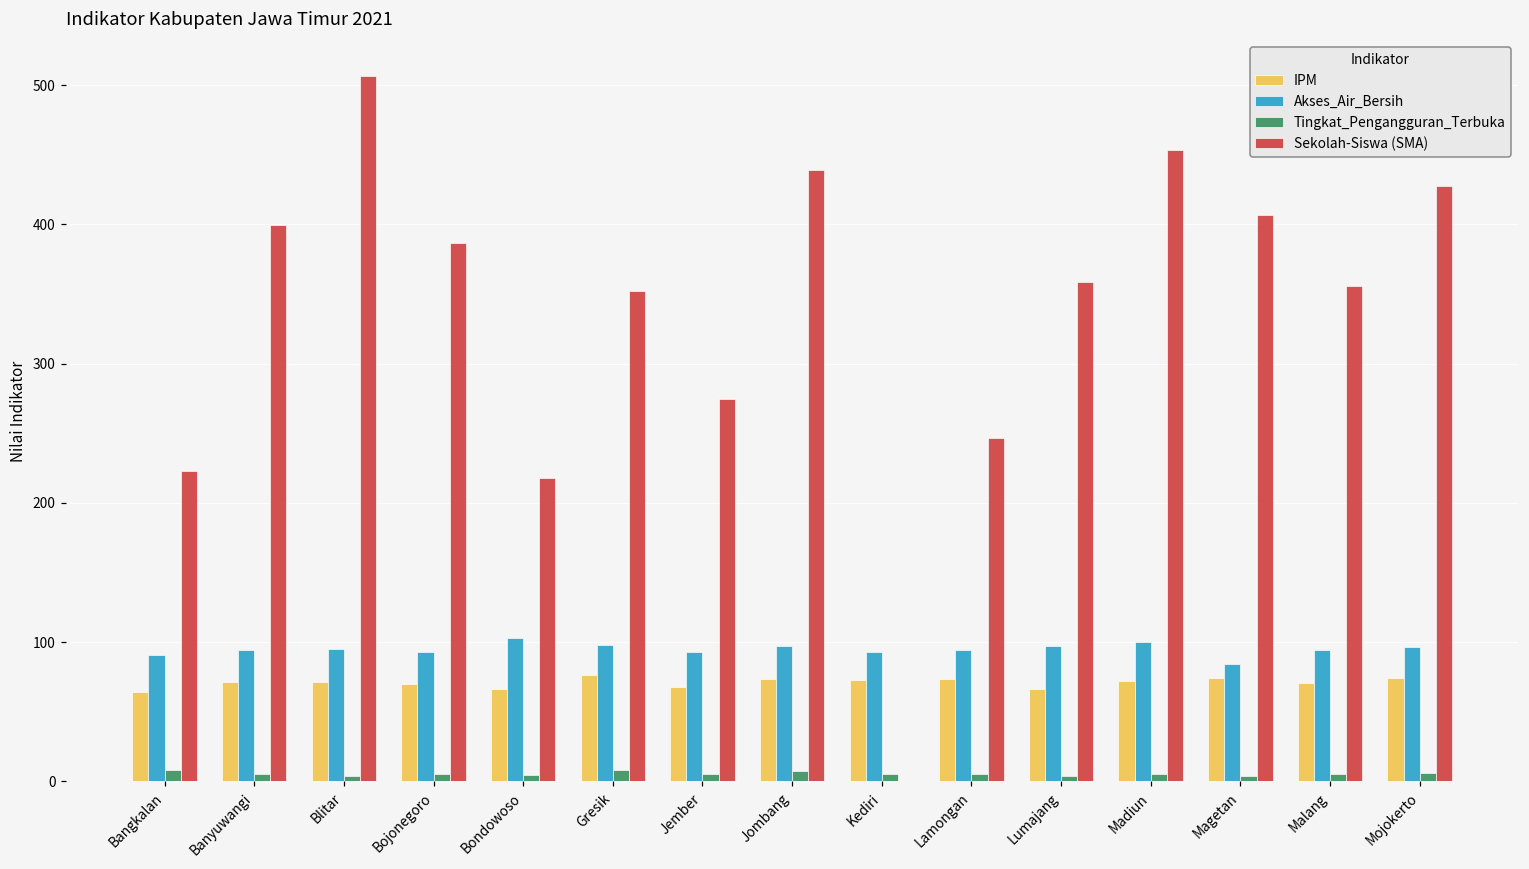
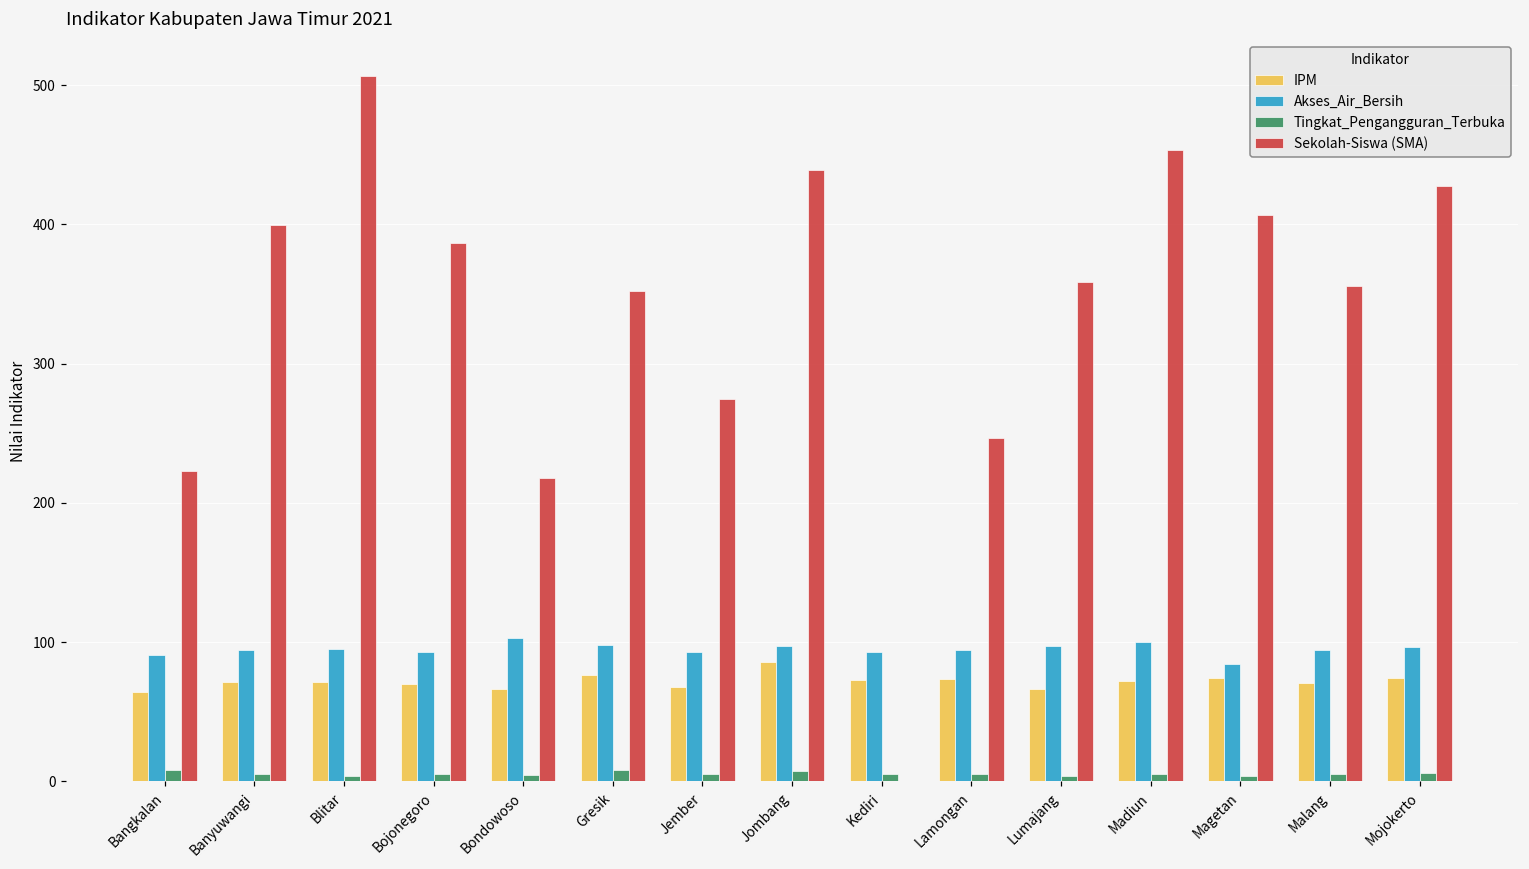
  {
    "IPM": {
      "Bangkalan": 64,
      "Banyuwangi": 71,
      "Blitar": 71,
      "Bojonegoro": 70,
      "Bondowoso": 67,
      "Gresik": 77,
      "Jember": 67,
-     "Jombang": 73,
+     "Jombang": 86,
      "Kediri": 73,
      "Lamongan": 73,
      "Lumajang": 66,
      "Madiun": 72,
      "Magetan": 74,
      "Malang": 71,
      "Mojokerto": 74
    },
    "Akses_Air_Bersih": {
      "Bangkalan": 90,
      "Banyuwangi": 94,
      "Blitar": 95,
      "Bojonegoro": 93,
      "Bondowoso": 103,
      "Gresik": 98,
      "Jember": 93,
      "Jombang": 97,
      "Kediri": 93,
      "Lamongan": 94,
      "Lumajang": 97,
      "Madiun": 100,
      "Magetan": 84,
      "Malang": 94,
      "Mojokerto": 96
    },
    "Tingkat_Pengangguran_Terbuka": {
      "Bangkalan": 8,
      "Banyuwangi": 5,
      "Blitar": 4,
      "Bojonegoro": 5,
      "Bondowoso": 4,
      "Gresik": 8,
      "Jember": 5,
      "Jombang": 7,
      "Kediri": 5,
      "Lamongan": 5,
      "Lumajang": 4,
      "Madiun": 5,
      "Magetan": 4,
      "Malang": 5,
      "Mojokerto": 6
    },
    "Sekolah-Siswa (SMA)": {
      "Bangkalan": 223,
      "Banyuwangi": 399,
      "Blitar": 507,
      "Bojonegoro": 386,
      "Bondowoso": 218,
      "Gresik": 352,
      "Jember": 275,
      "Jombang": 439,
      "Lamongan": 247,
      "Lumajang": 359,
      "Madiun": 453,
      "Magetan": 407,
      "Malang": 356,
      "Mojokerto": 428
    }
  }
